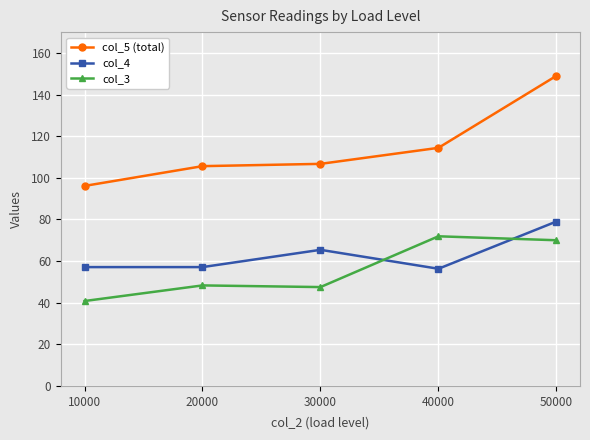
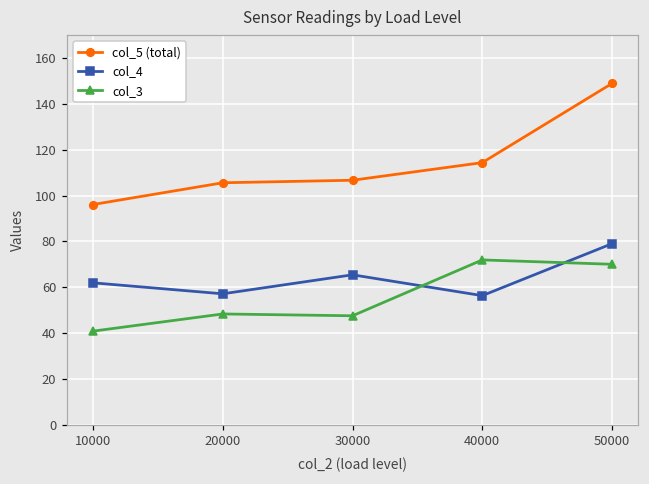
  {
    "col_5 (total)": {
      "10000": 96,
      "20000": 106,
      "30000": 107,
      "40000": 114,
      "50000": 149
    },
    "col_4": {
-     "10000": 57,
+     "10000": 62,
      "20000": 57,
      "30000": 65,
      "40000": 56,
      "50000": 79
    },
    "col_3": {
      "10000": 41,
      "20000": 48,
      "30000": 48,
      "40000": 72,
      "50000": 70
    }
  }
